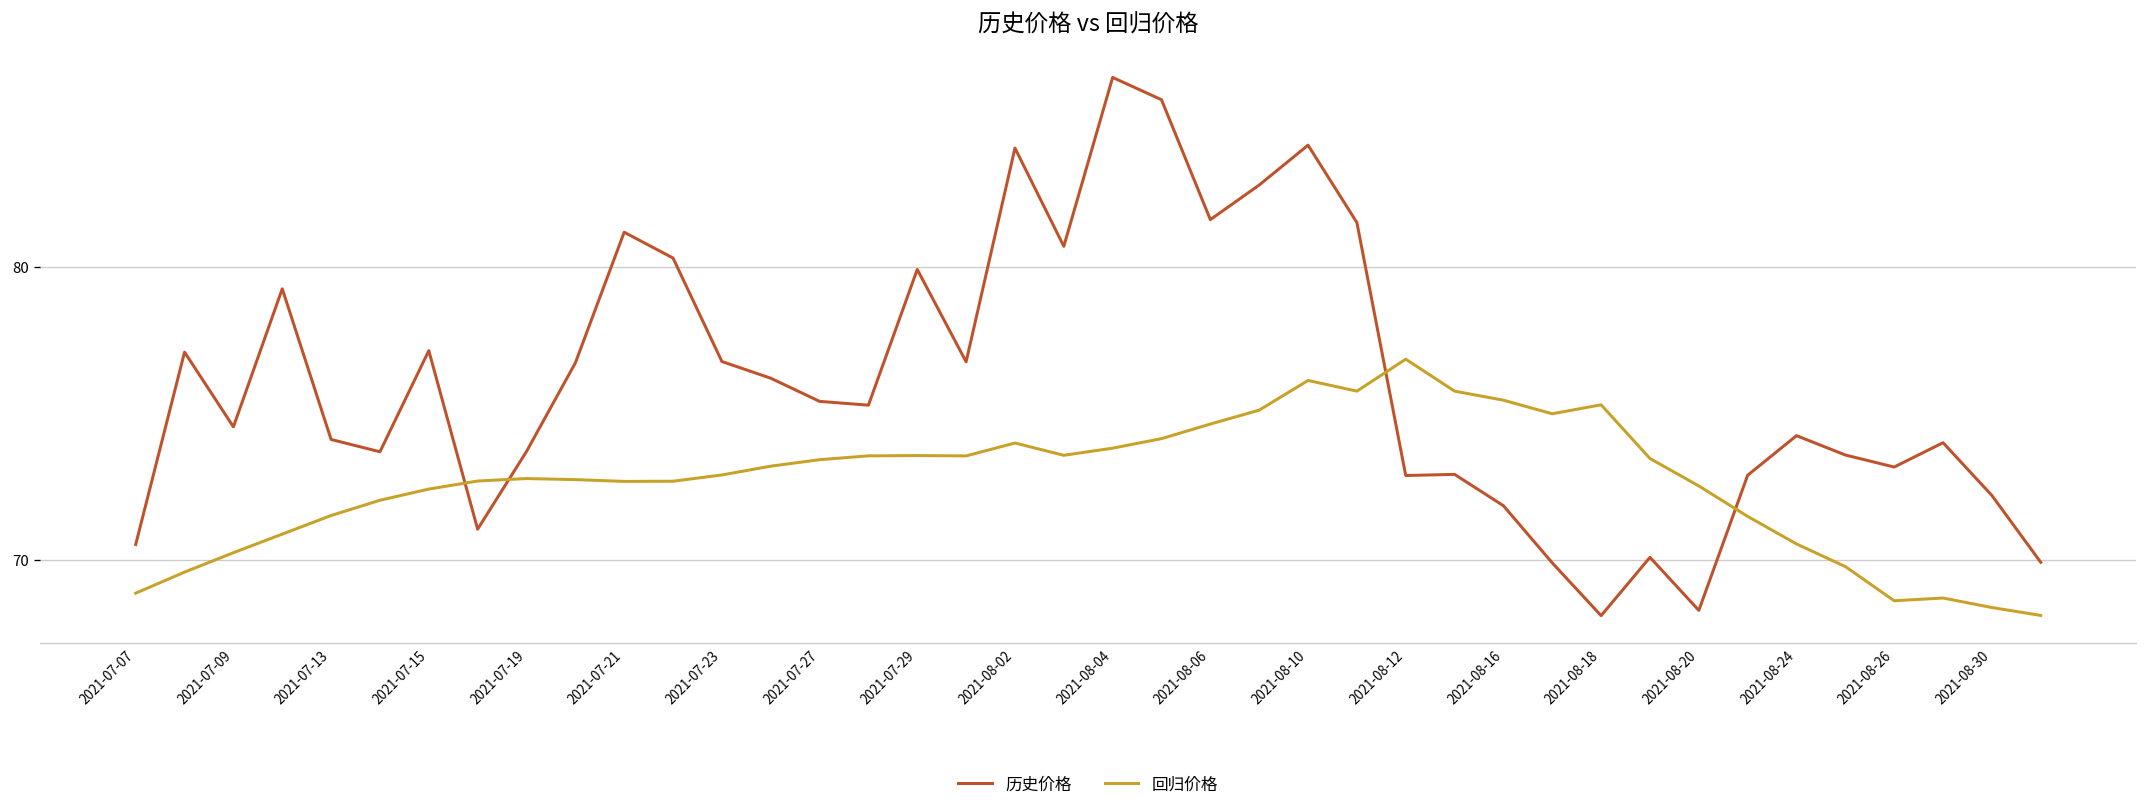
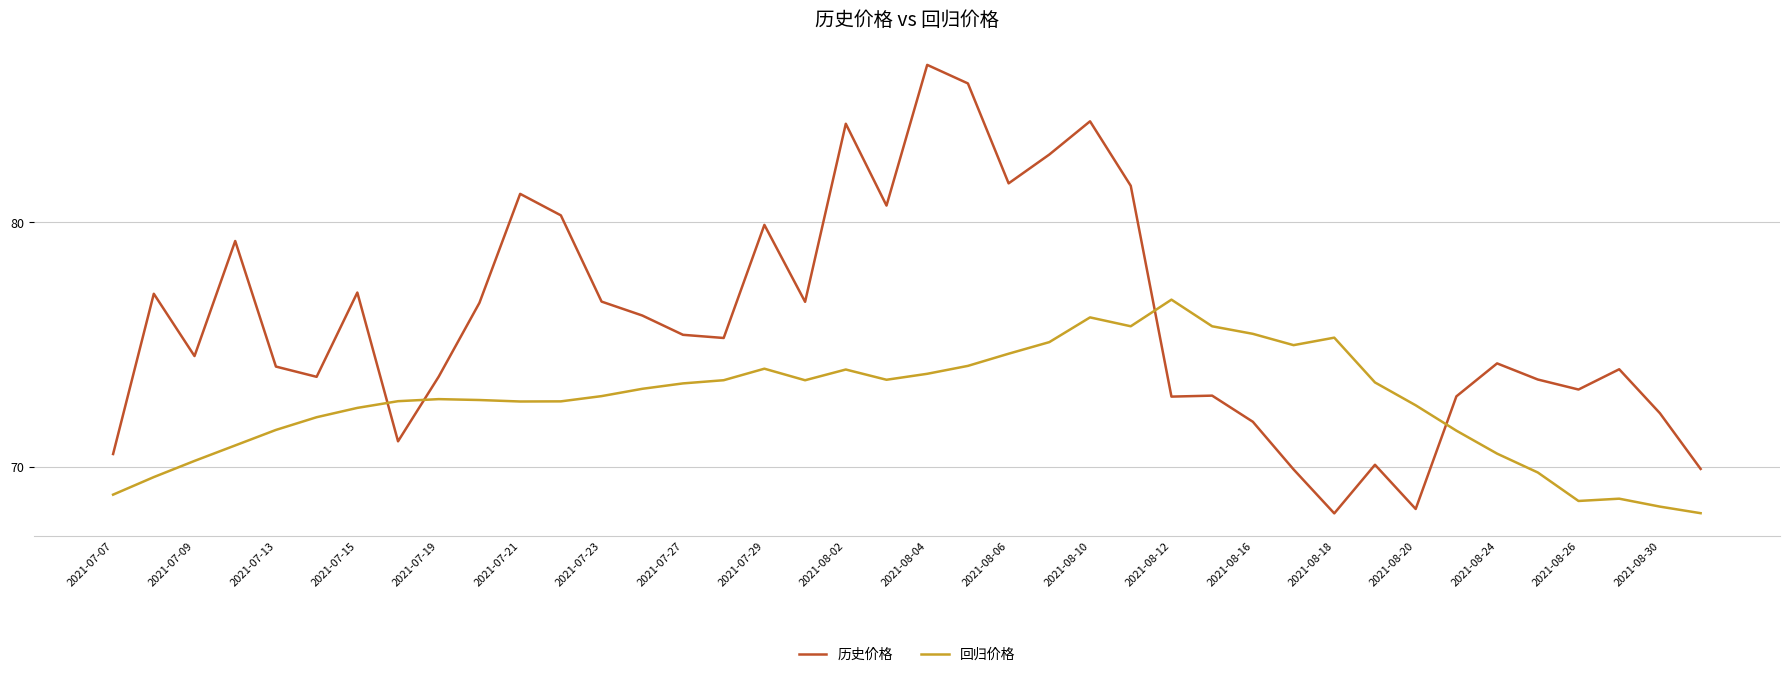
  {
    "历史价格": {
      "2021-07-07": 70.5,
      "2021-07-09": 74.5,
      "2021-07-13": 74.1,
      "2021-07-15": 77.1,
      "2021-07-19": 73.7,
      "2021-07-21": 81.2,
      "2021-07-23": 76.8,
      "2021-07-27": 75.4,
      "2021-07-29": 79.9,
      "2021-08-02": 84.0,
      "2021-08-04": 86.5,
      "2021-08-06": 81.6,
      "2021-08-10": 84.1,
      "2021-08-12": 72.9,
      "2021-08-16": 71.8,
      "2021-08-18": 68.1,
      "2021-08-20": 68.3,
      "2021-08-24": 74.2,
      "2021-08-26": 73.2,
      "2021-08-30": 72.2
    },
    "回归价格": {
      "2021-07-07": 68.9,
      "2021-07-09": 70.2,
      "2021-07-13": 71.5,
      "2021-07-15": 72.4,
      "2021-07-19": 72.8,
      "2021-07-21": 72.7,
      "2021-07-23": 72.9,
      "2021-07-27": 73.4,
-     "2021-07-29": 73.6,
+     "2021-07-29": 74.0,
      "2021-08-02": 74.0,
      "2021-08-04": 73.8,
      "2021-08-06": 74.6,
      "2021-08-10": 76.1,
      "2021-08-12": 76.8,
      "2021-08-16": 75.4,
      "2021-08-18": 75.3,
      "2021-08-20": 72.5,
      "2021-08-24": 70.5,
      "2021-08-26": 68.6,
      "2021-08-30": 68.4
    }
  }
